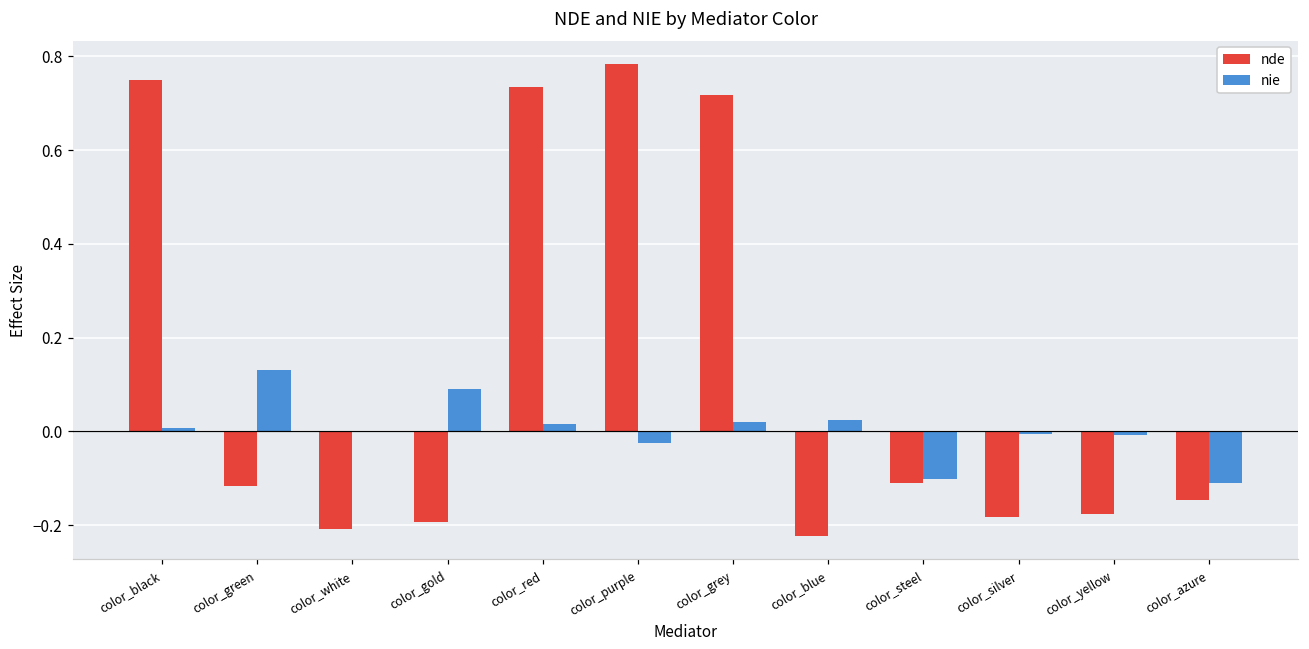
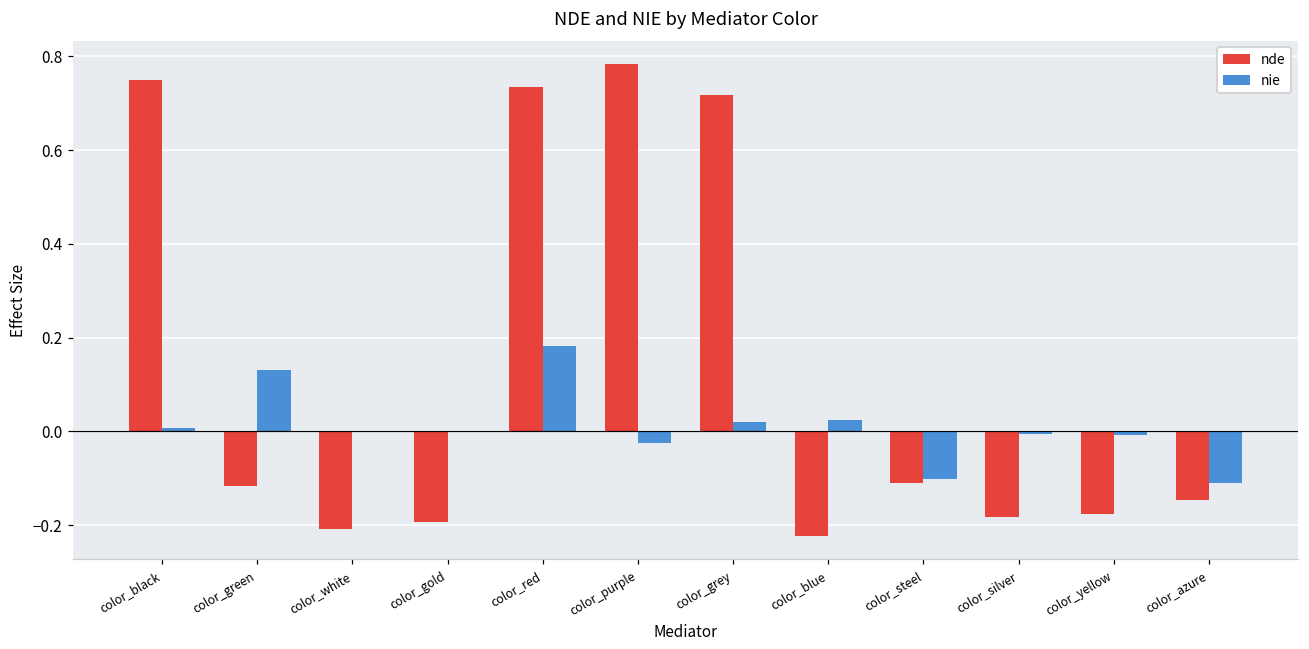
  {
    "nde": {
      "color_black": 0.75,
      "color_green": -0.12,
      "color_white": -0.21,
      "color_gold": -0.19,
      "color_red": 0.73,
      "color_purple": 0.78,
      "color_grey": 0.72,
      "color_blue": -0.22,
      "color_steel": -0.11,
      "color_silver": -0.18,
      "color_yellow": -0.18,
      "color_azure": -0.15
    },
    "nie": {
      "color_black": 0.01,
      "color_green": 0.13,
-     "color_gold": 0.09,
-     "color_red": 0.02,
+     "color_gold": 0.00,
+     "color_red": 0.18,
      "color_purple": -0.03,
      "color_grey": 0.02,
      "color_blue": 0.02,
      "color_steel": -0.10,
      "color_silver": -0.01,
      "color_yellow": -0.01,
      "color_azure": -0.11
    }
  }
